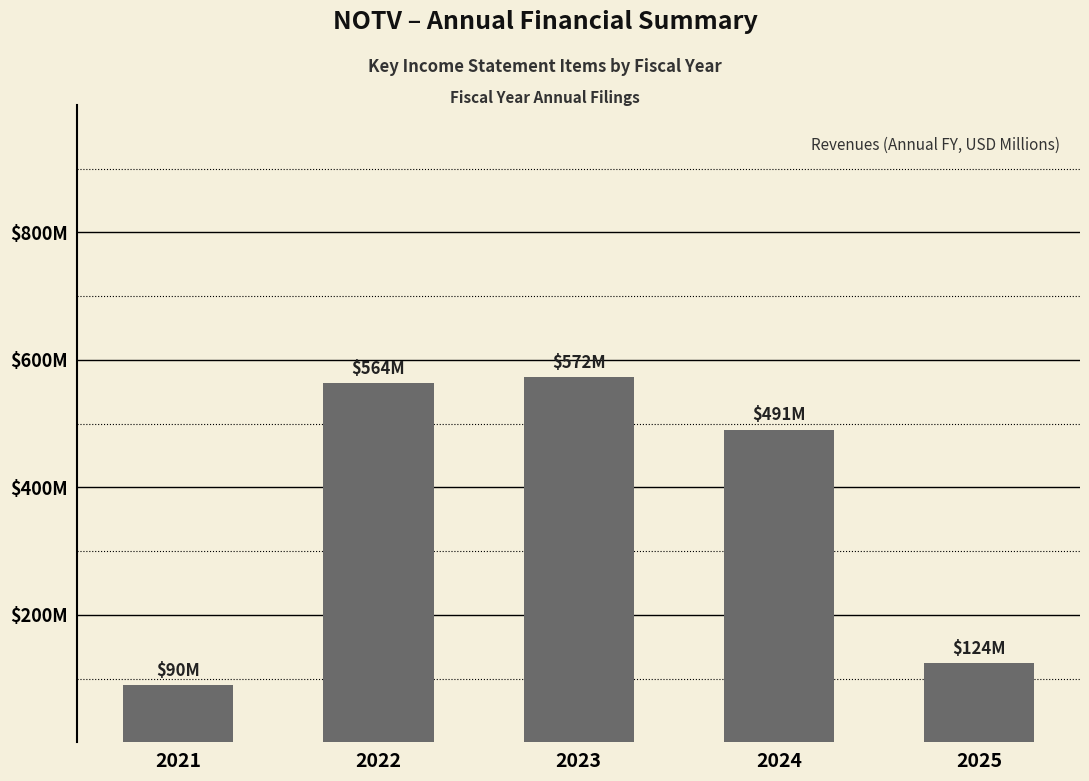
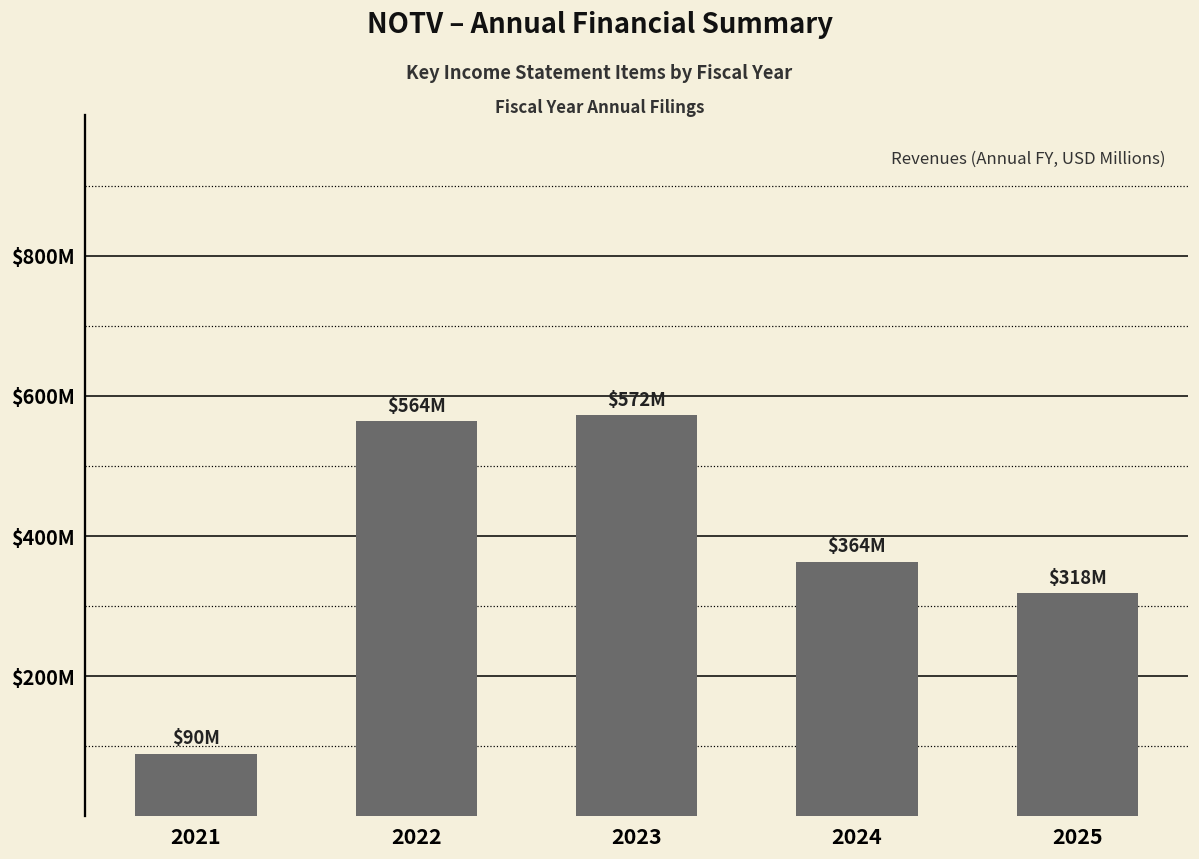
  {
    "2021": "$90M",
    "2022": "$564M",
    "2023": "$572M",
-   "2024": "$491M",
-   "2025": "$124M"
+   "2024": "$364M",
+   "2025": "$318M"
  }
